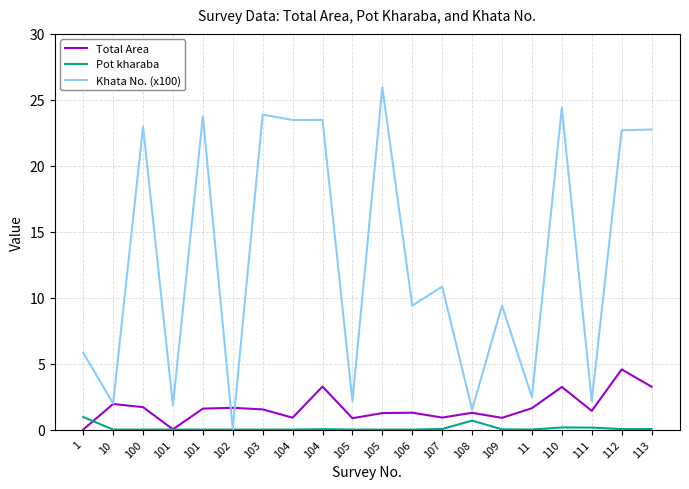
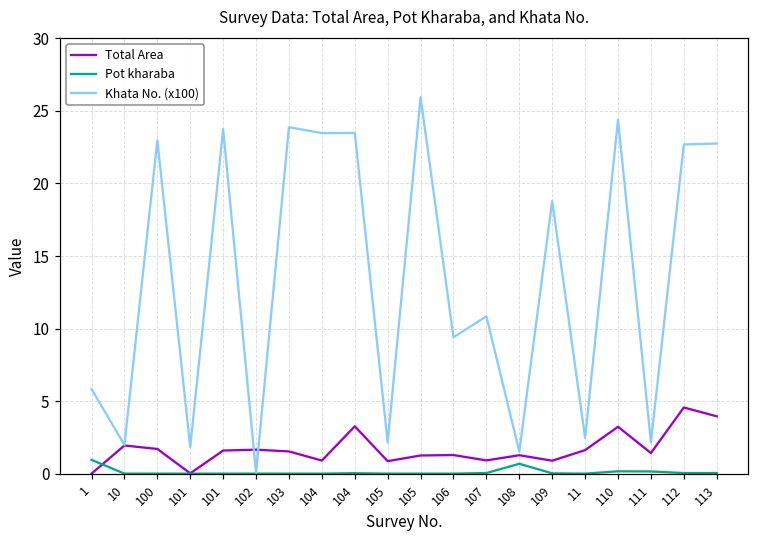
  {
    "Total Area": {
      "1": 0.0,
      "100": 1.7,
      "102": 1.7,
      "103": 1.5,
      "106": 1.3,
      "107": 0.9,
      "108": 1.3,
      "109": 0.9,
      "11": 1.6,
      "110": 3.2,
      "111": 1.4,
      "112": 4.6,
-     "113": 3.3
+     "113": 4.0
    },
    "Pot kharaba": {
      "1": 1.0,
      "10": 0.0,
      "100": 0.0,
      "103": 0.0,
      "106": 0.0,
      "107": 0.0,
      "108": 0.7,
      "109": 0.0,
      "11": 0.0,
      "110": 0.2,
      "111": 0.2,
      "112": 0.0,
      "113": 0.0
    },
    "Khata No. (x100)": {
      "1": 5.8,
      "100": 23.0,
      "103": 23.9,
      "106": 9.4,
      "107": 10.8,
      "108": 1.5,
-     "109": 9.4,
+     "109": 18.8,
      "11": 2.5,
      "110": 24.4,
      "111": 2.2,
      "112": 22.7,
      "113": 22.8
    }
  }
